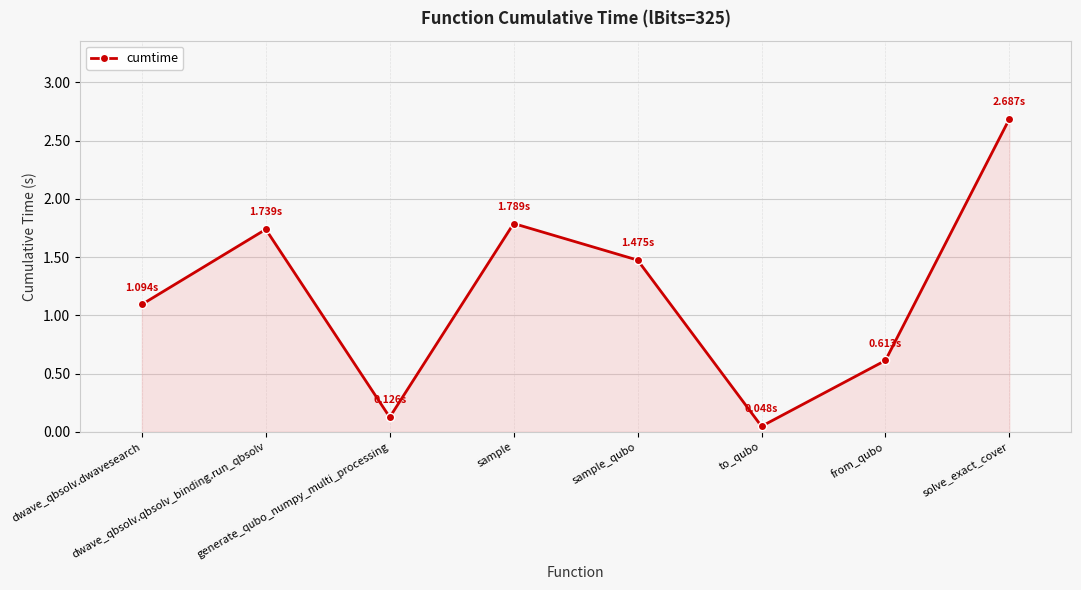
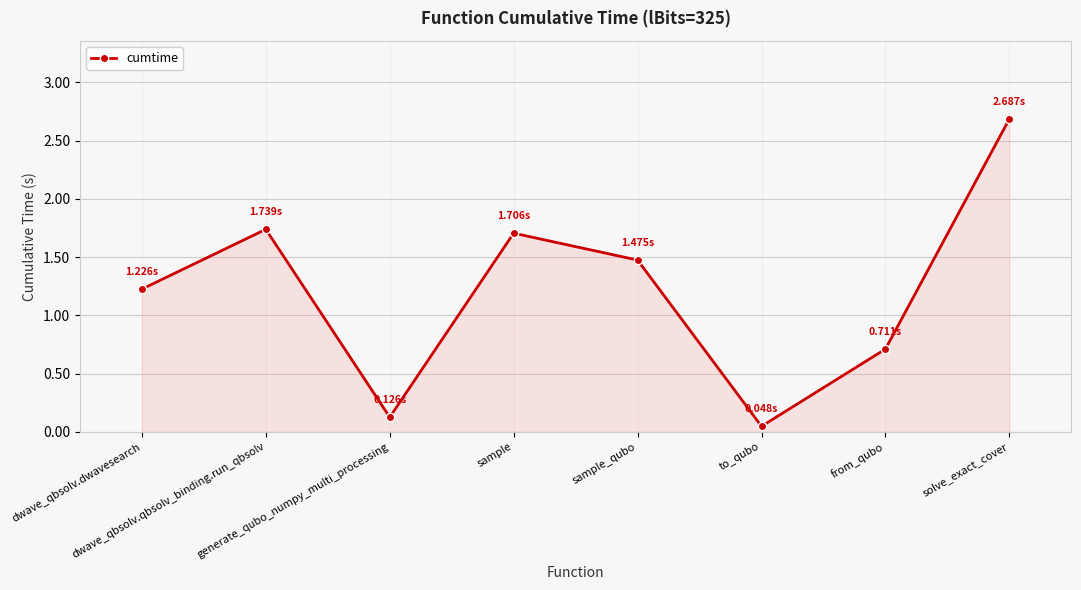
  {
-   "dwave_qbsolv.dwavesearch": "1.094s",
+   "dwave_qbsolv.dwavesearch": "1.226s",
    "dwave_qbsolv.qbsolv_binding.run_qbsolv": "1.739s",
    "generate_qubo_numpy_multi_processing": "0.126s",
-   "sample": "1.789s",
+   "sample": "1.706s",
    "sample_qubo": "1.475s",
    "to_qubo": "0.048s",
-   "from_qubo": "0.613s",
+   "from_qubo": "0.711s",
    "solve_exact_cover": "2.687s"
  }
